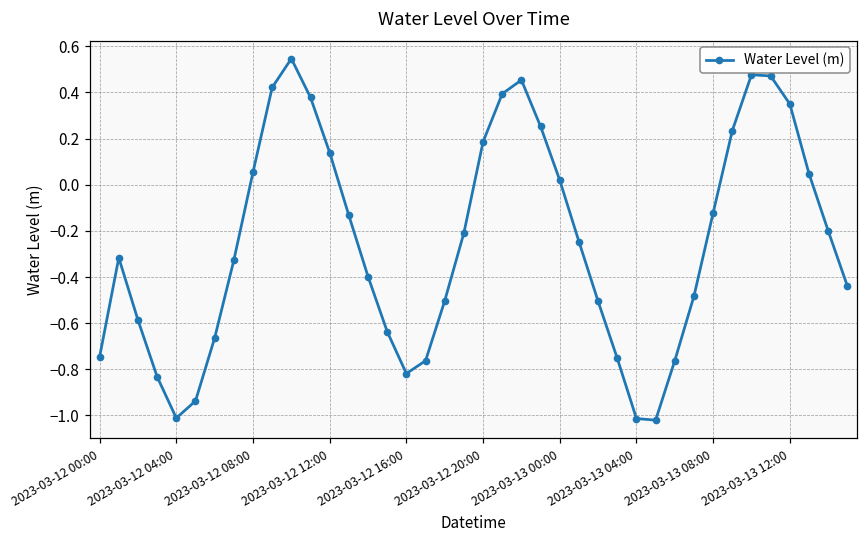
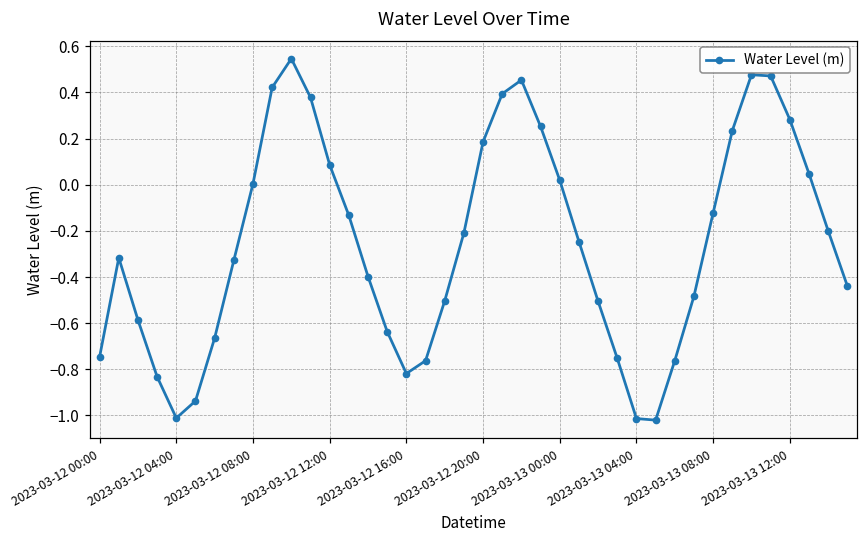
  {
    "2023-03-12 00:00": -0.75,
    "2023-03-12 04:00": -1.01,
-   "2023-03-12 08:00": 0.05,
-   "2023-03-12 12:00": 0.14,
+   "2023-03-12 08:00": 0.00,
+   "2023-03-12 12:00": 0.09,
    "2023-03-12 16:00": -0.82,
    "2023-03-12 20:00": 0.19,
    "2023-03-13 00:00": 0.02,
    "2023-03-13 04:00": -1.01,
    "2023-03-13 08:00": -0.12,
-   "2023-03-13 12:00": 0.35
+   "2023-03-13 12:00": 0.28
  }
